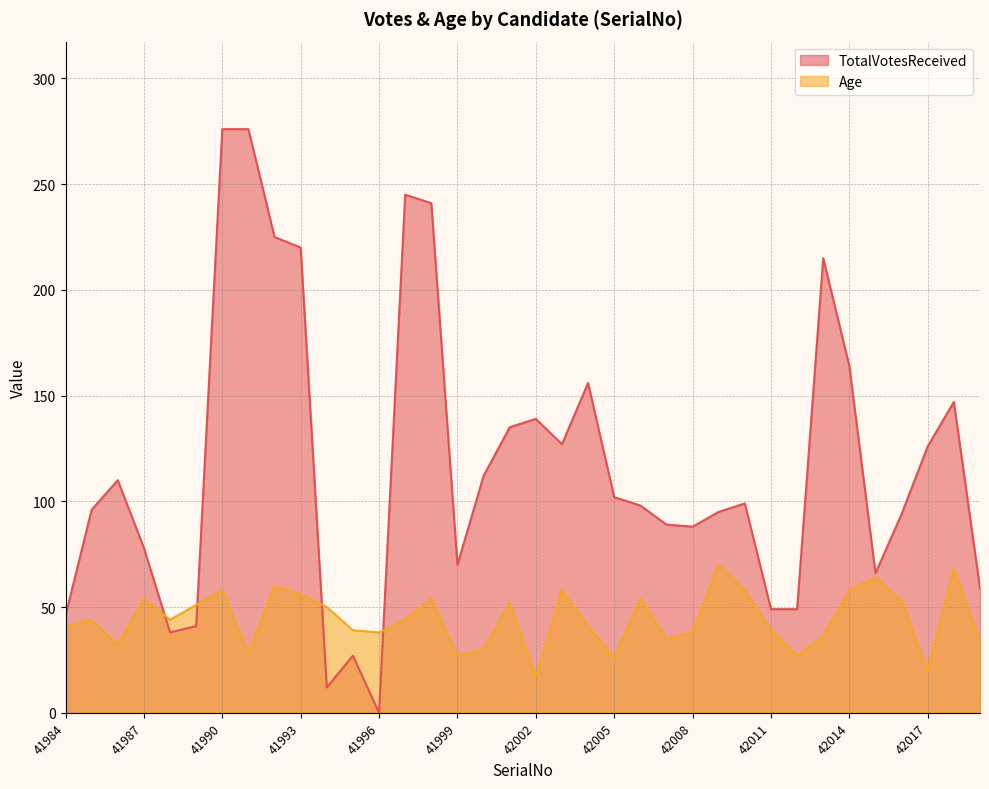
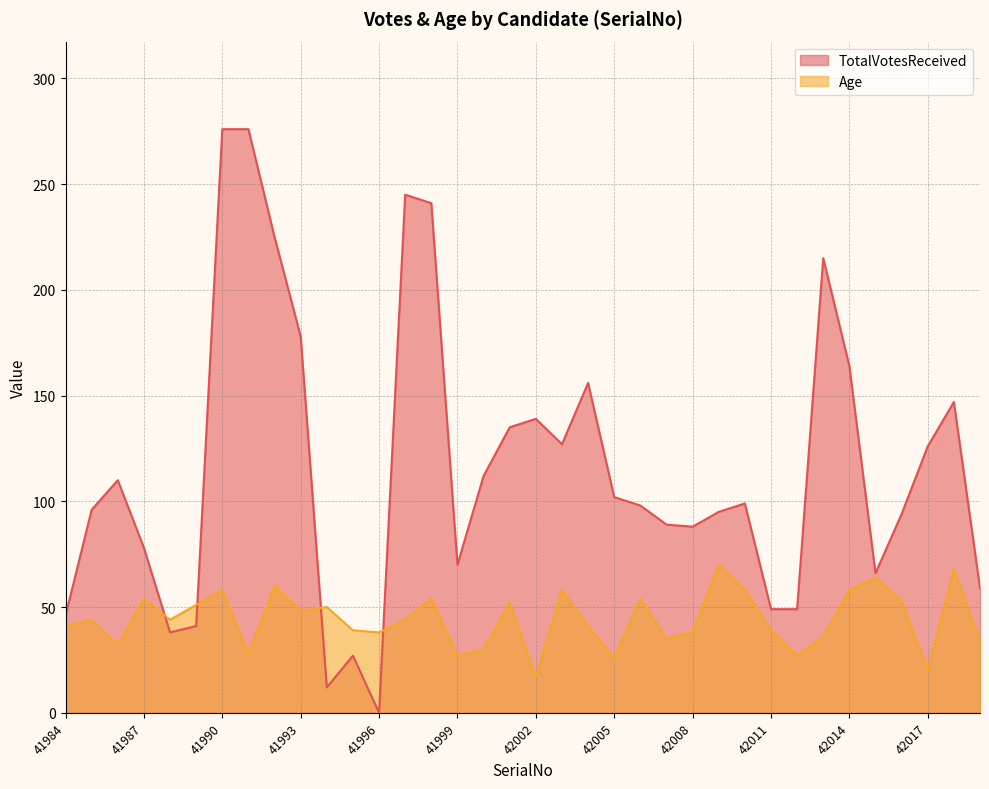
  {
    "TotalVotesReceived": {
      "41984": 46,
      "41987": 78,
      "41990": 276,
-     "41993": 220,
+     "41993": 178,
      "41996": 0,
      "41999": 70,
      "42002": 139,
      "42005": 102,
      "42008": 88,
      "42011": 49,
      "42014": 164,
      "42017": 126
    },
    "Age": {
      "41984": 41,
      "41987": 54,
      "41990": 58,
-     "41993": 56,
+     "41993": 48,
      "41996": 38,
      "41999": 27,
      "42002": 17,
      "42005": 26,
      "42008": 38,
      "42011": 39,
      "42014": 58,
      "42017": 20
    }
  }
